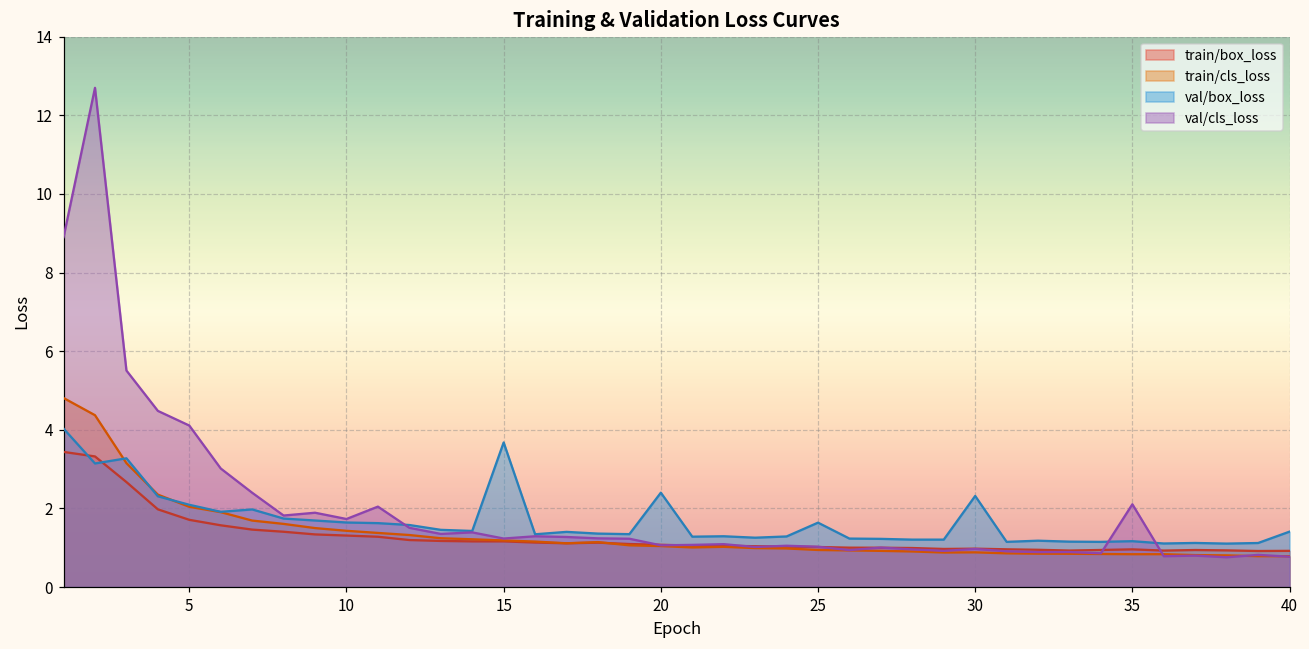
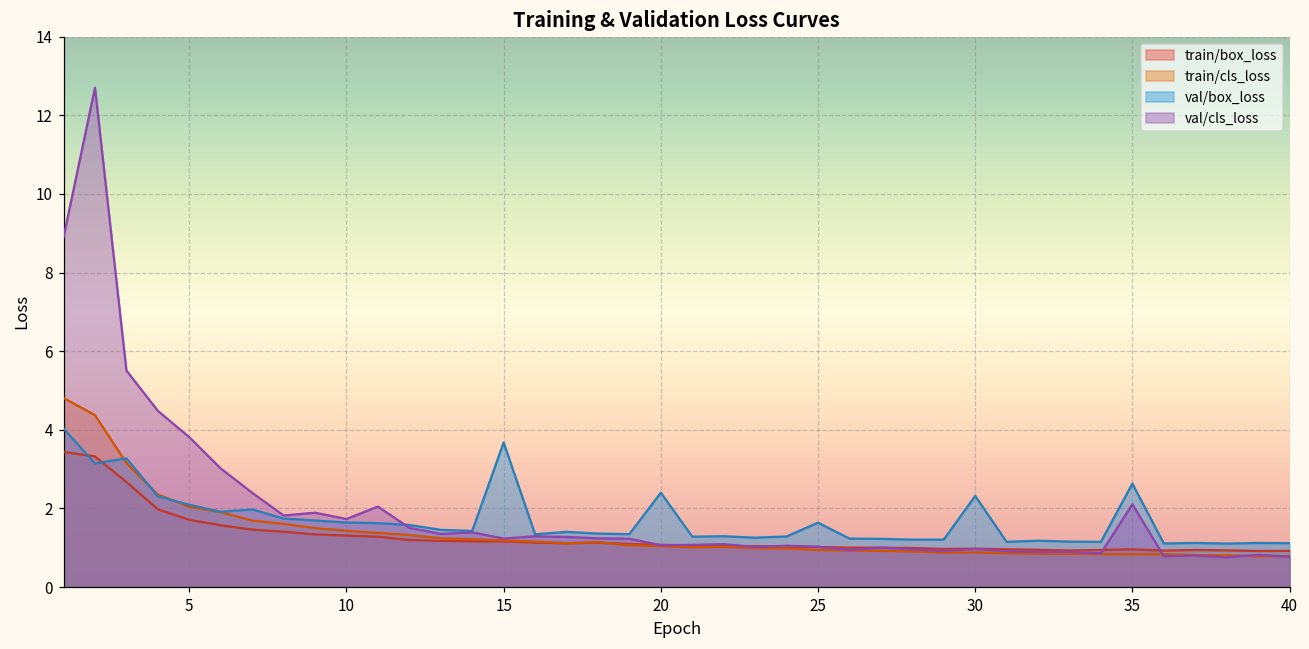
  {
    "val/box_loss": {
      "10": 1.6,
      "15": 3.7,
      "20": 2.4,
      "25": 1.6,
      "30": 2.3,
-     "35": 1.2,
-     "40": 1.4
+     "35": 2.6,
+     "40": 1.1
    },
    "val/cls_loss": {
-     "5": 4.1,
+     "5": 3.8,
      "10": 1.7,
      "35": 2.1
    }
  }
